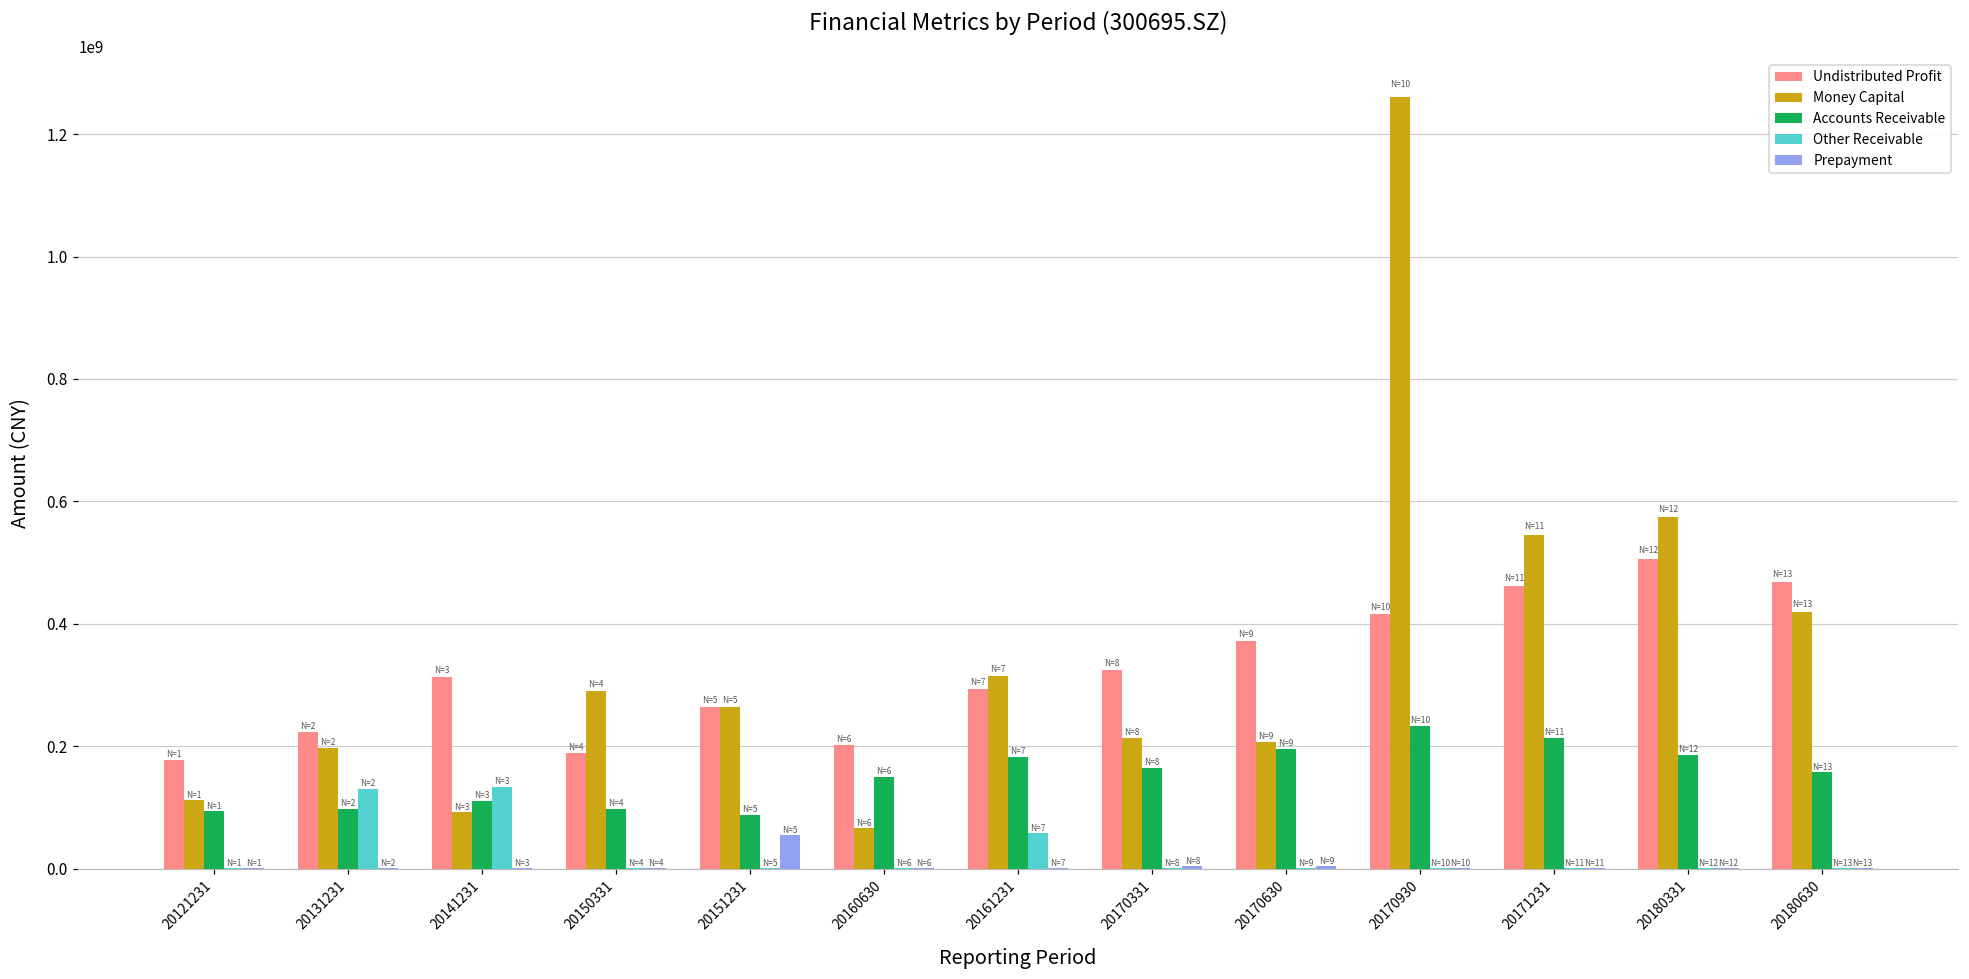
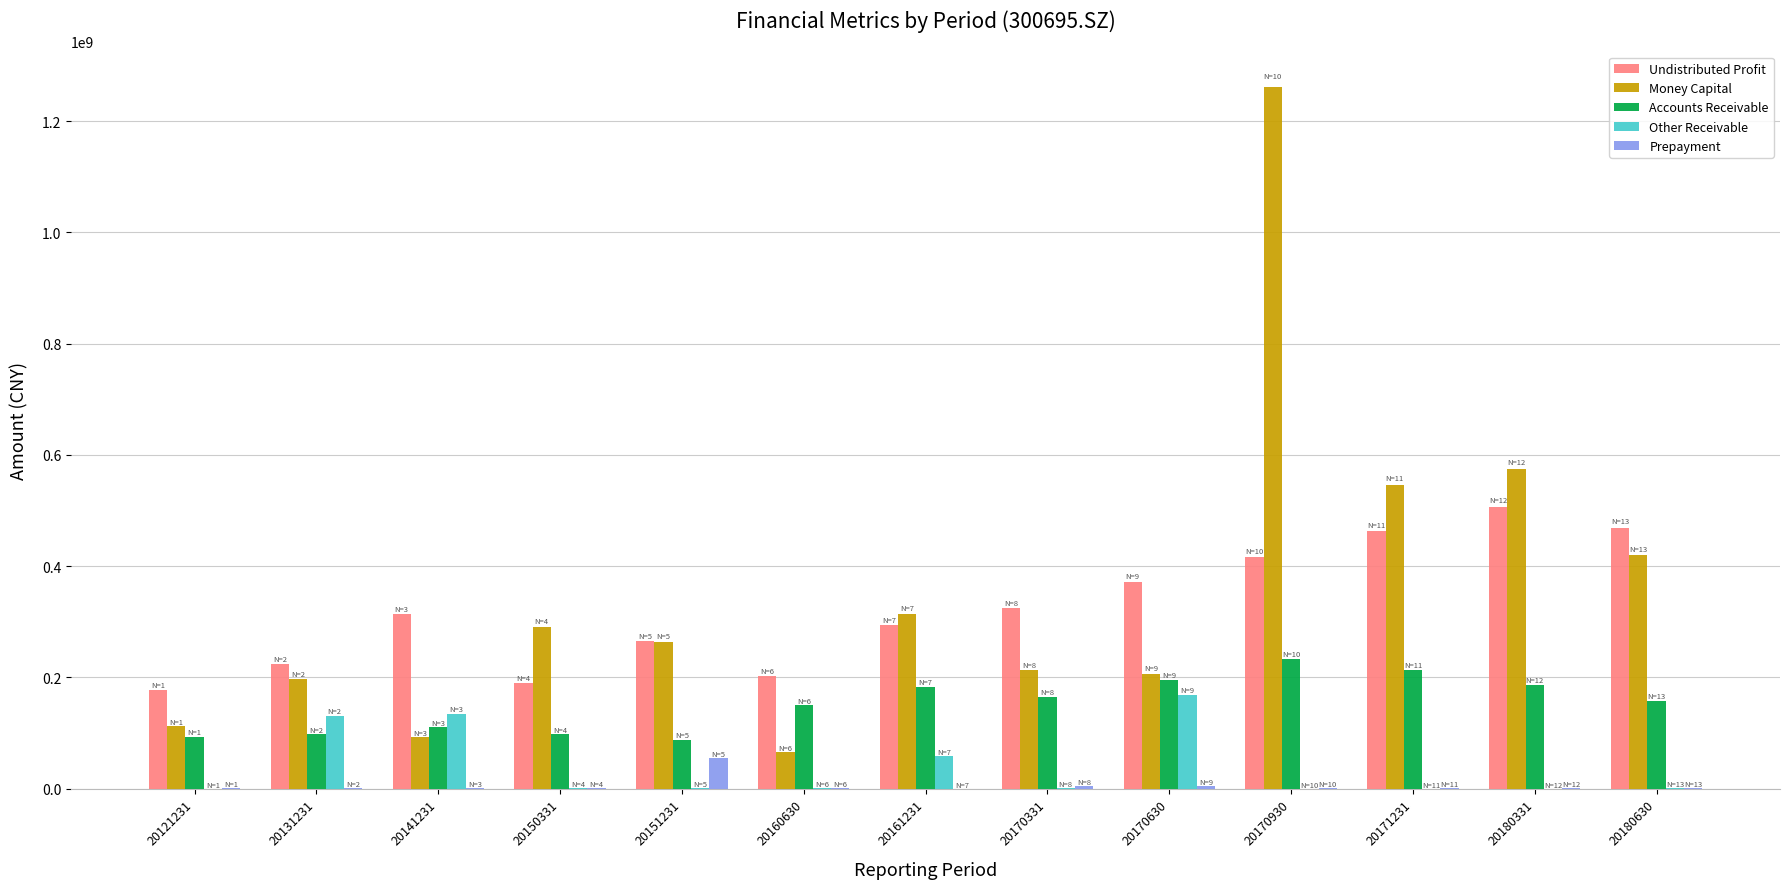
  {
    "Other Receivable": {
-     "20170630": 0
+     "20170630": 170000000
    }
  }
